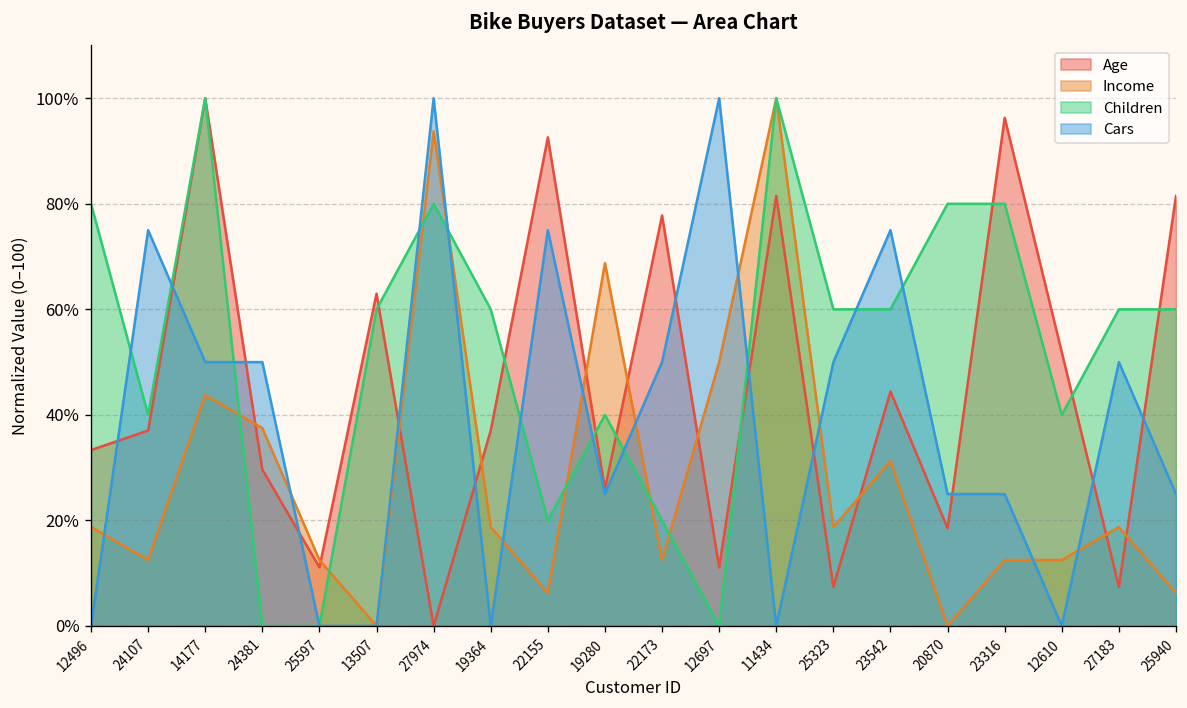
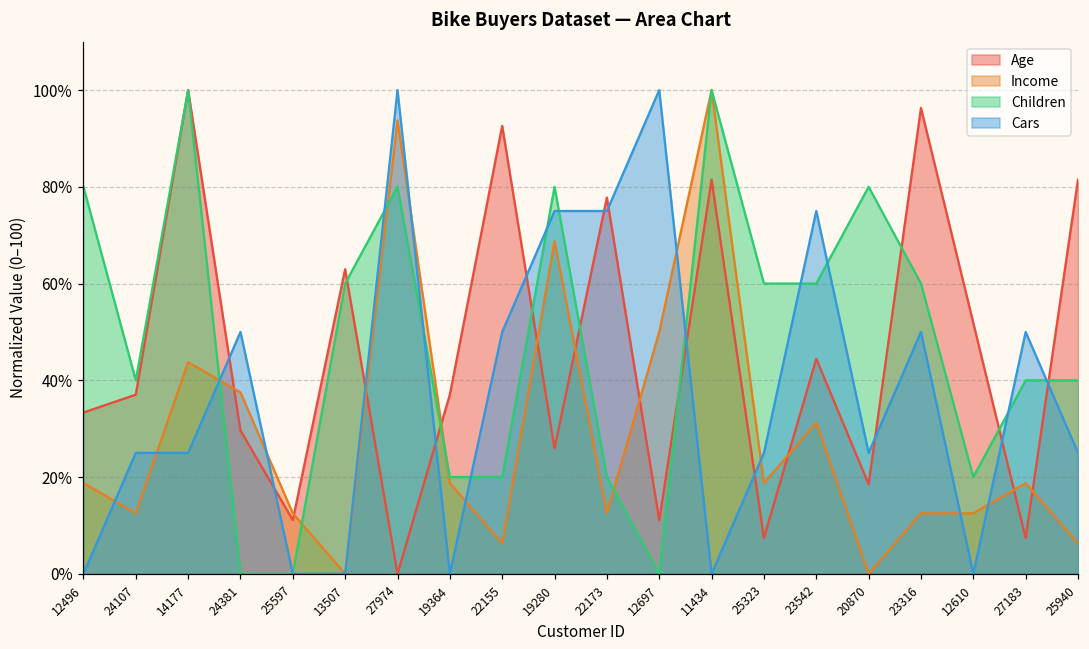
  {
    "Children": {
      "12496": "80%",
      "24107": "40%",
      "24381": "0%",
      "13507": "60%",
      "27974": "80%",
-     "19364": "60%",
+     "19364": "20%",
      "22155": "20%",
-     "19280": "40%",
+     "19280": "80%",
      "22173": "20%",
      "12697": "0%",
      "25323": "60%",
      "23542": "60%",
      "20870": "80%",
-     "23316": "80%",
-     "12610": "40%",
-     "27183": "60%",
-     "25940": "60%"
+     "23316": "60%",
+     "12610": "20%",
+     "27183": "40%",
+     "25940": "40%"
    },
    "Cars": {
      "12496": "0%",
-     "24107": "75%",
-     "14177": "50%",
+     "24107": "25%",
+     "14177": "25%",
      "24381": "50%",
      "27974": "100%",
      "19364": "0%",
-     "22155": "75%",
-     "19280": "25%",
-     "22173": "50%",
+     "22155": "50%",
+     "19280": "75%",
+     "22173": "75%",
      "12697": "100%",
      "11434": "0%",
-     "25323": "50%",
+     "25323": "25%",
      "23542": "75%",
      "20870": "25%",
-     "23316": "25%",
+     "23316": "50%",
      "12610": "0%",
      "27183": "50%",
      "25940": "25%"
    }
  }
